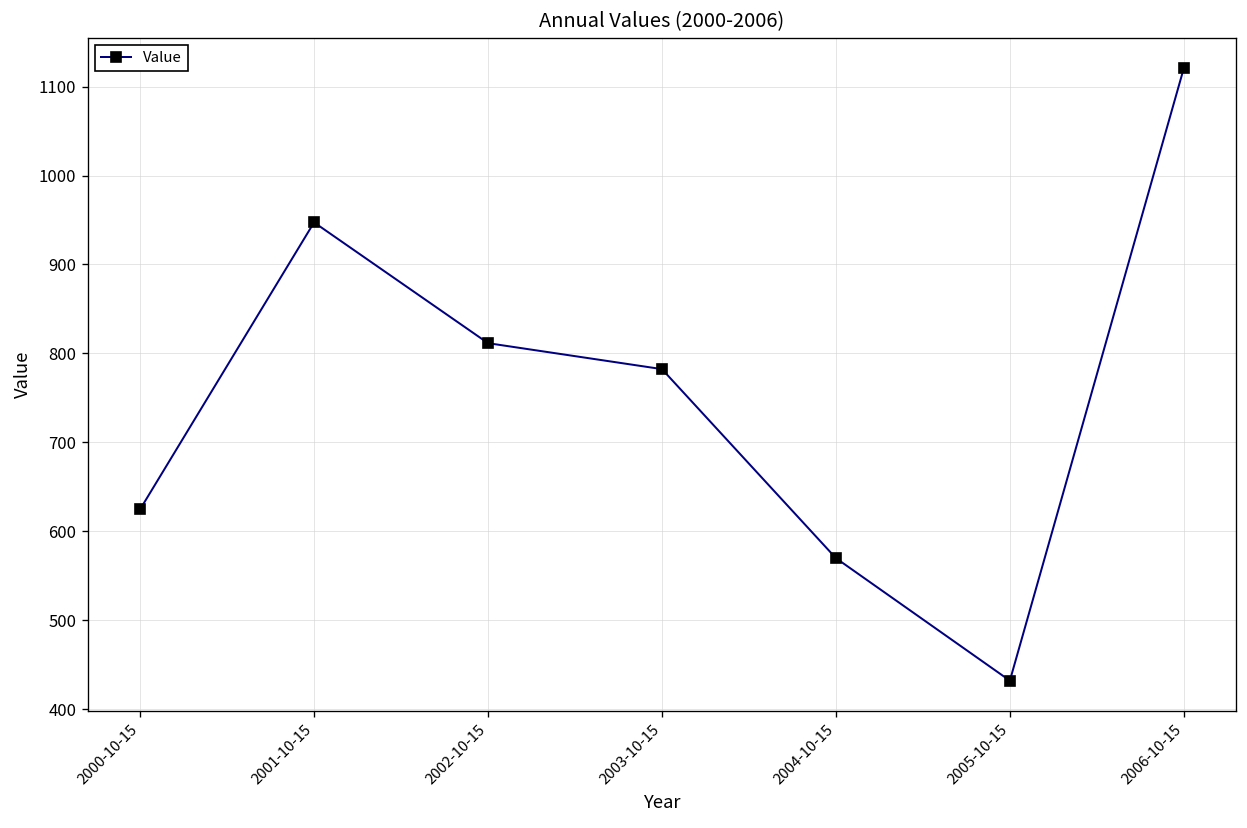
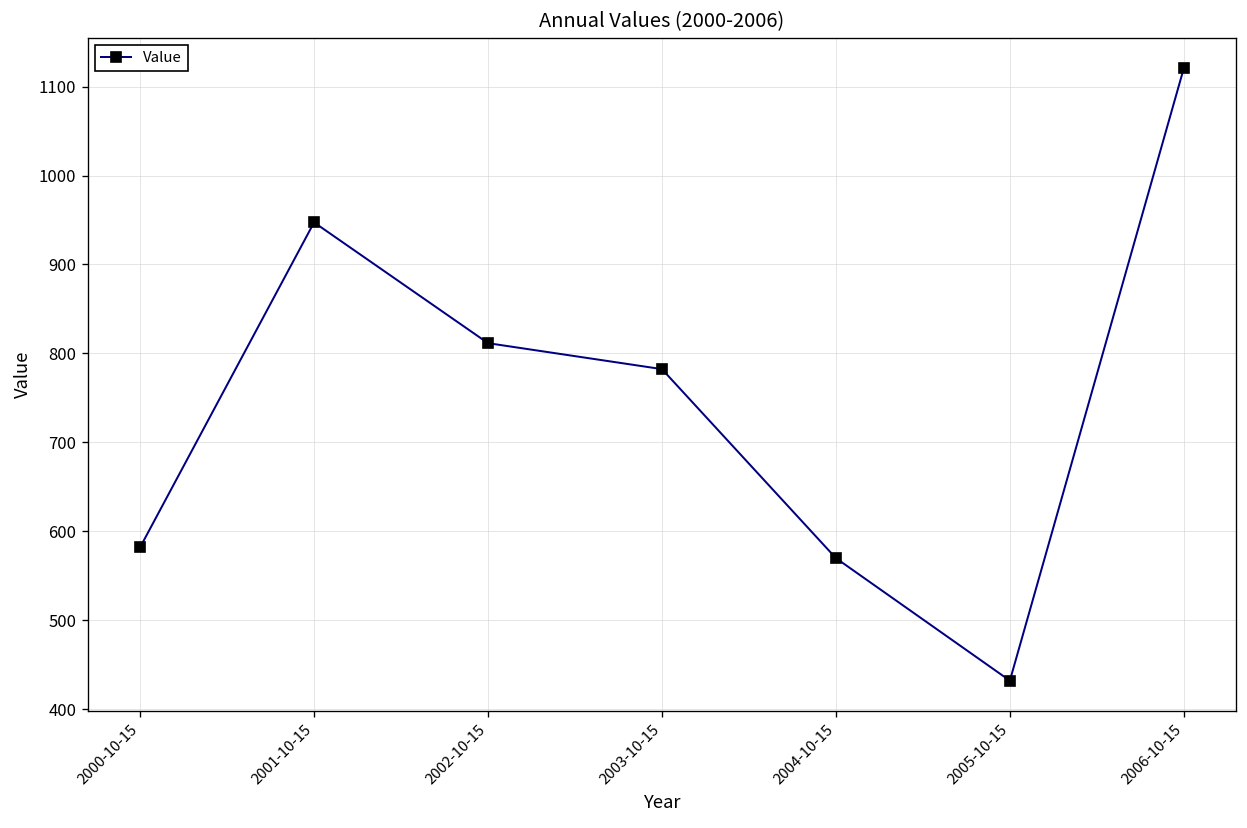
  {
-   "2000-10-15": 620,
+   "2000-10-15": 580,
    "2001-10-15": 950,
    "2002-10-15": 810,
    "2003-10-15": 780,
    "2004-10-15": 570,
    "2005-10-15": 430,
    "2006-10-15": 1120
  }
